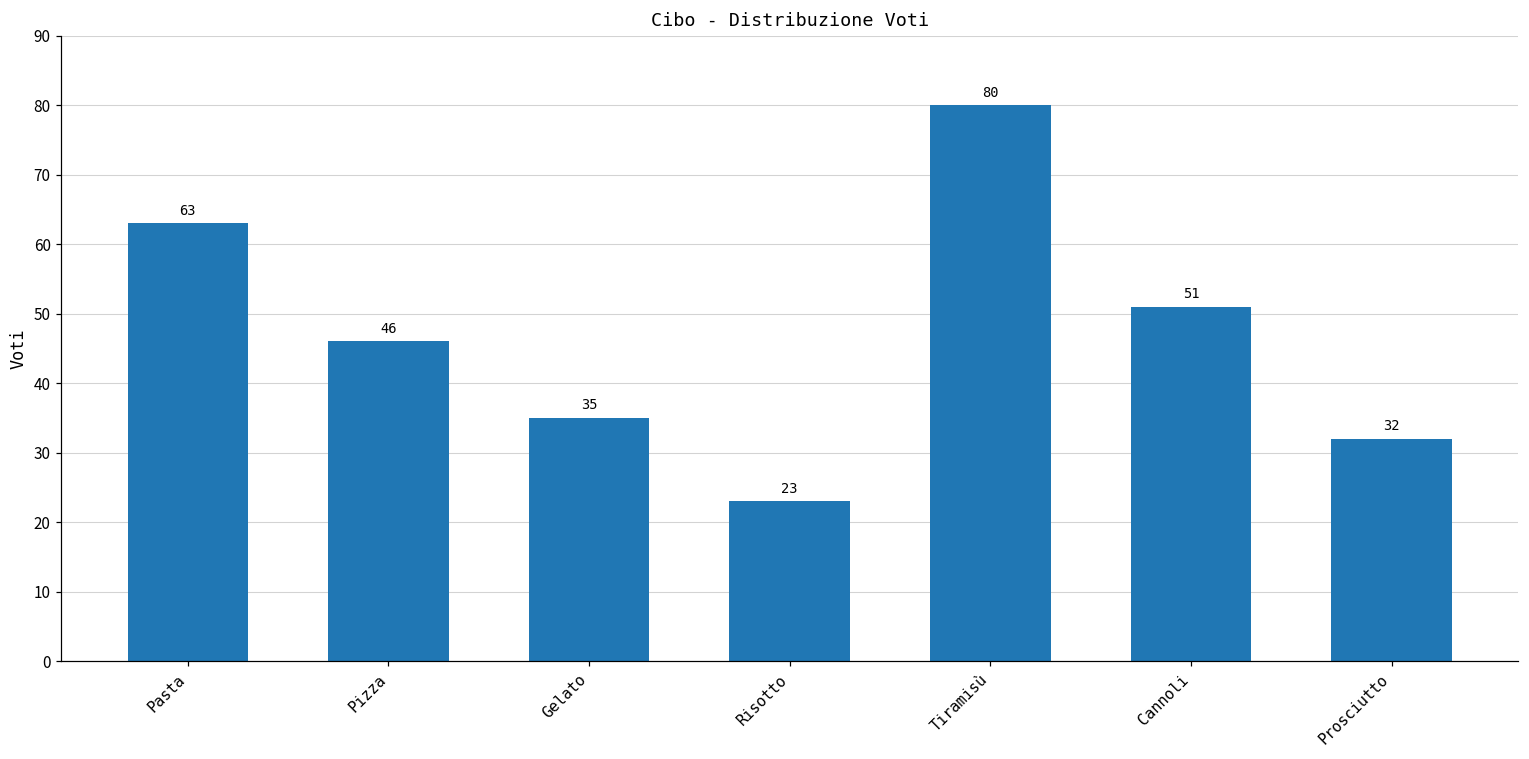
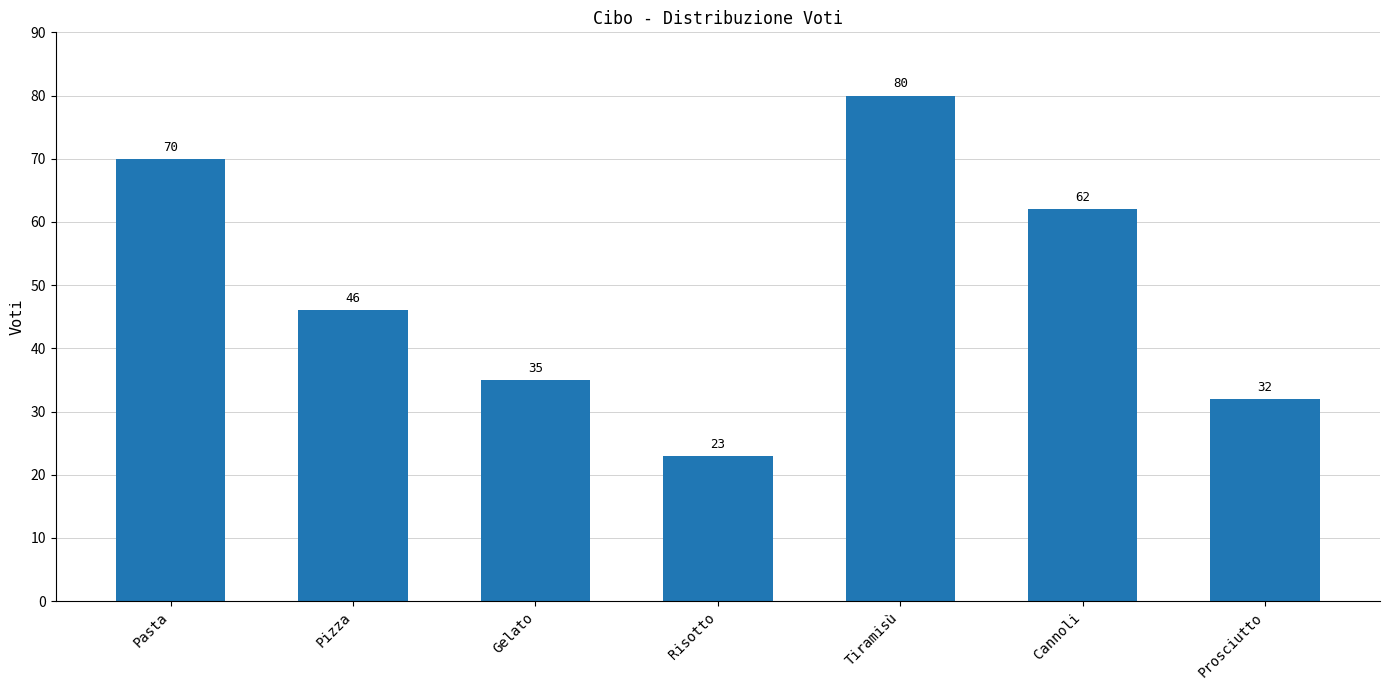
  {
-   "Pasta": 63,
+   "Pasta": 70,
    "Pizza": 46,
    "Gelato": 35,
    "Risotto": 23,
    "Tiramisù": 80,
-   "Cannoli": 51,
+   "Cannoli": 62,
    "Prosciutto": 32
  }
